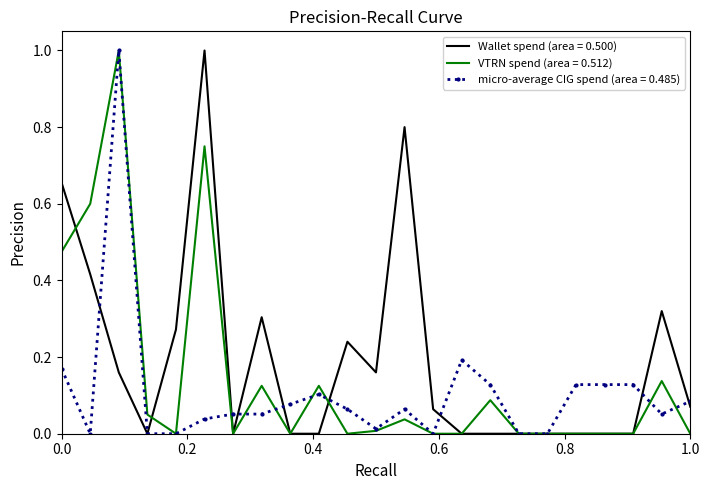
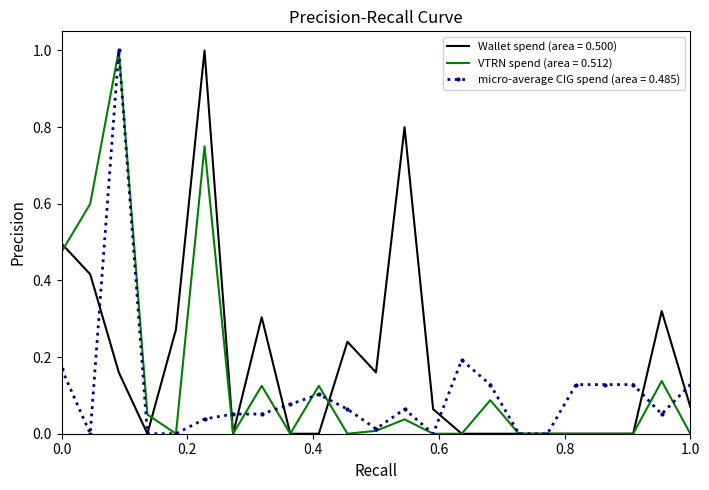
  {
    "Wallet spend (area = 0.500)": {
-     "0.0": 0.65,
+     "0.0": 0.50,
      "1.0": 0.07
    },
    "VTRN spend (area = 0.512)": {
      "0.0": 0.48,
      "1.0": 0.00
    },
    "micro-average CIG spend (area = 0.485)": {
      "0.0": 0.17,
-     "1.0": 0.08
+     "1.0": 0.13
    }
  }
